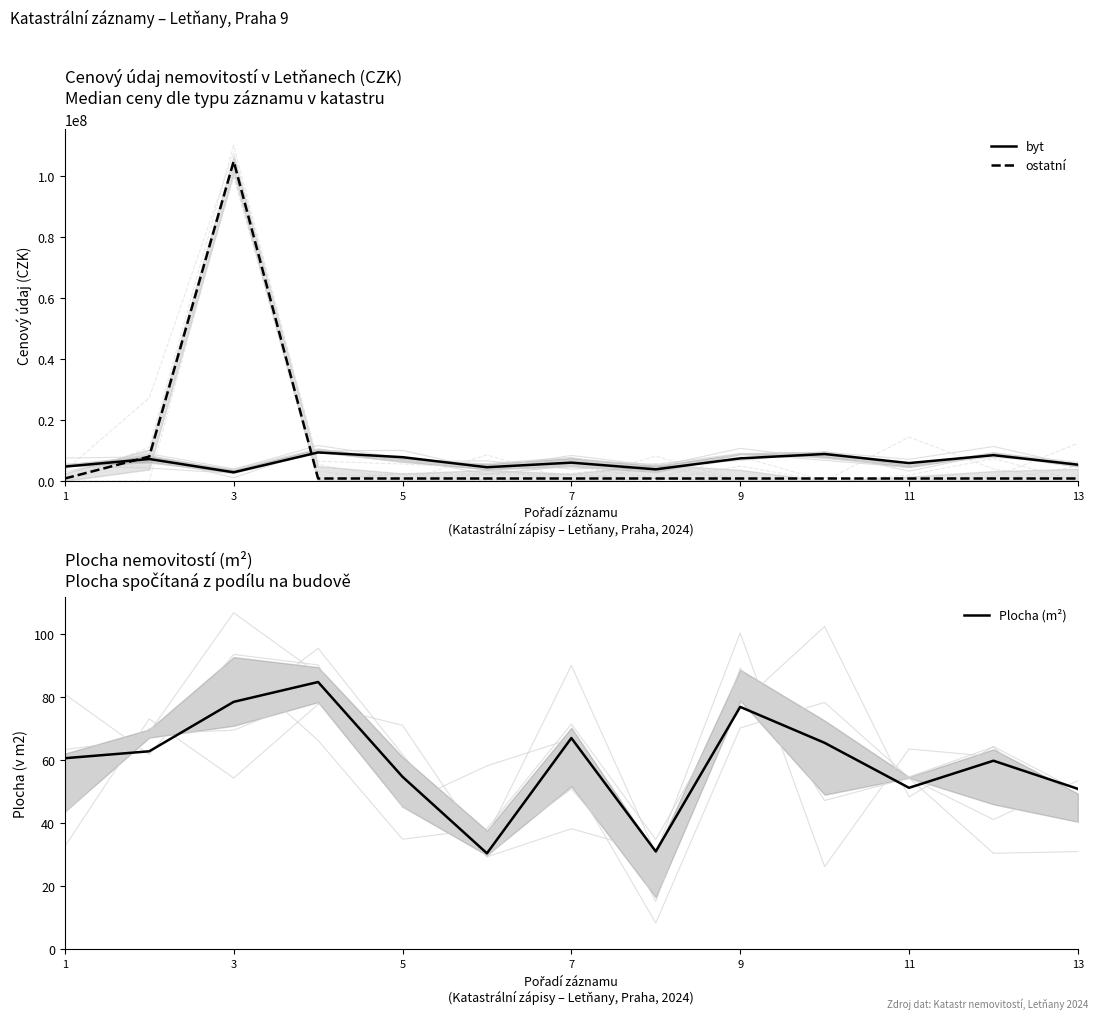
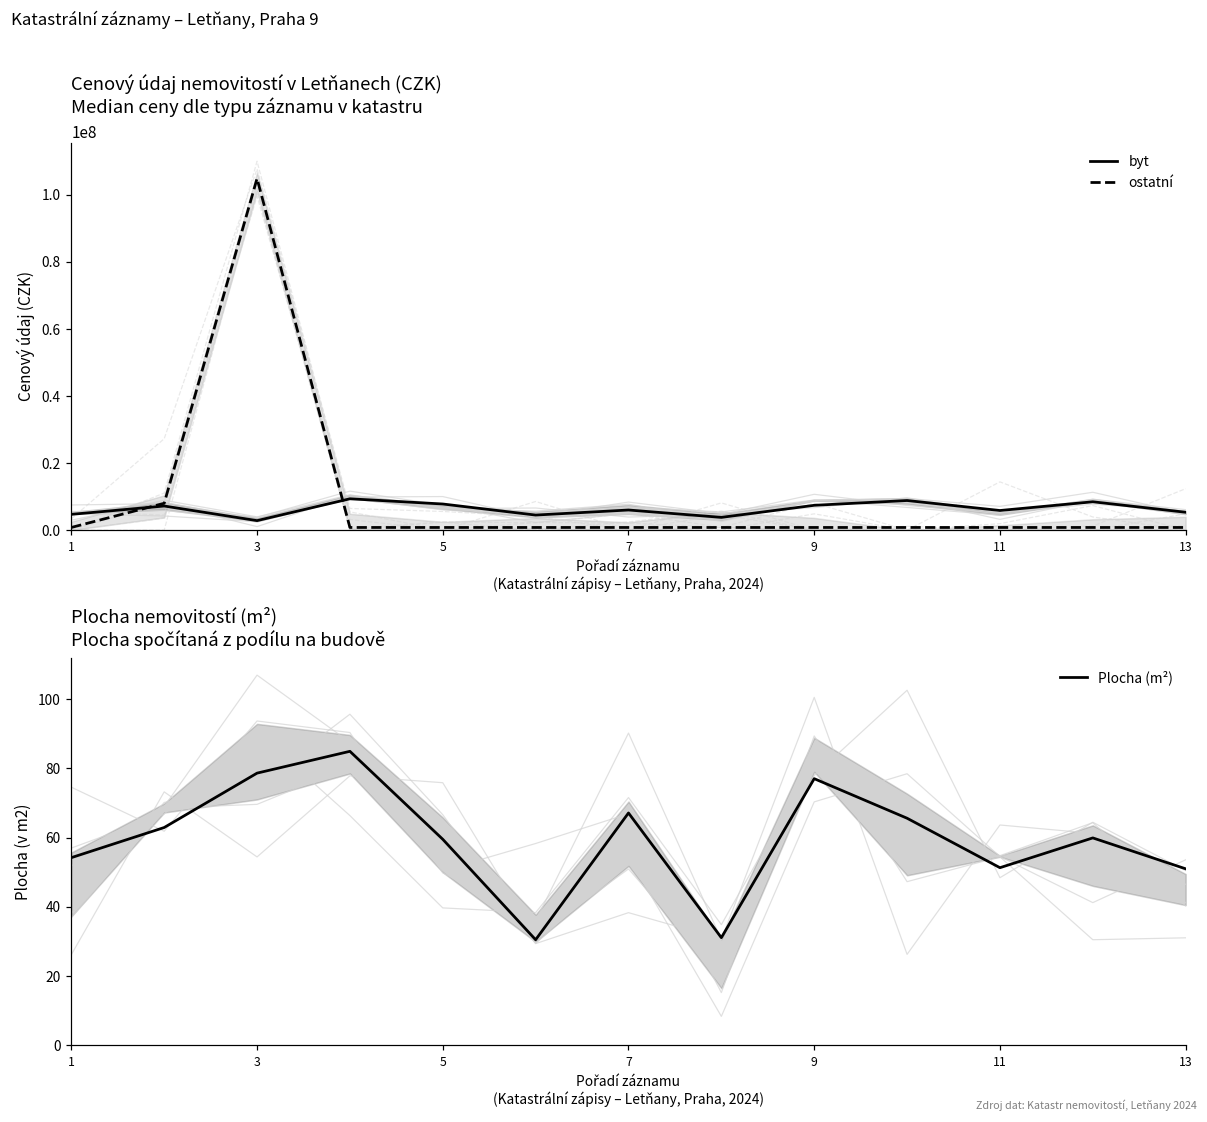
  {
    "Plocha nemovitostí (m²) Plocha spočítaná z podílu na budově": {
      "Plocha (m²)": {
-       "1": 61,
+       "1": 54,
        "3": 79,
-       "5": 55,
+       "5": 60,
        "9": 77,
        "11": 51
      }
    }
  }
